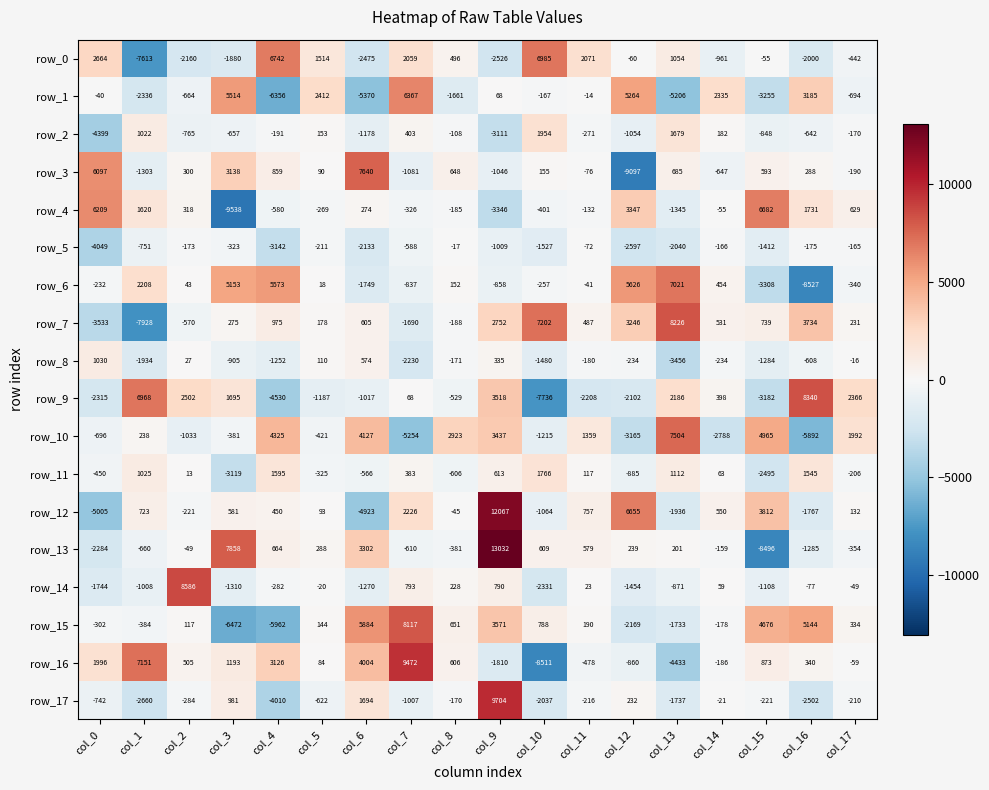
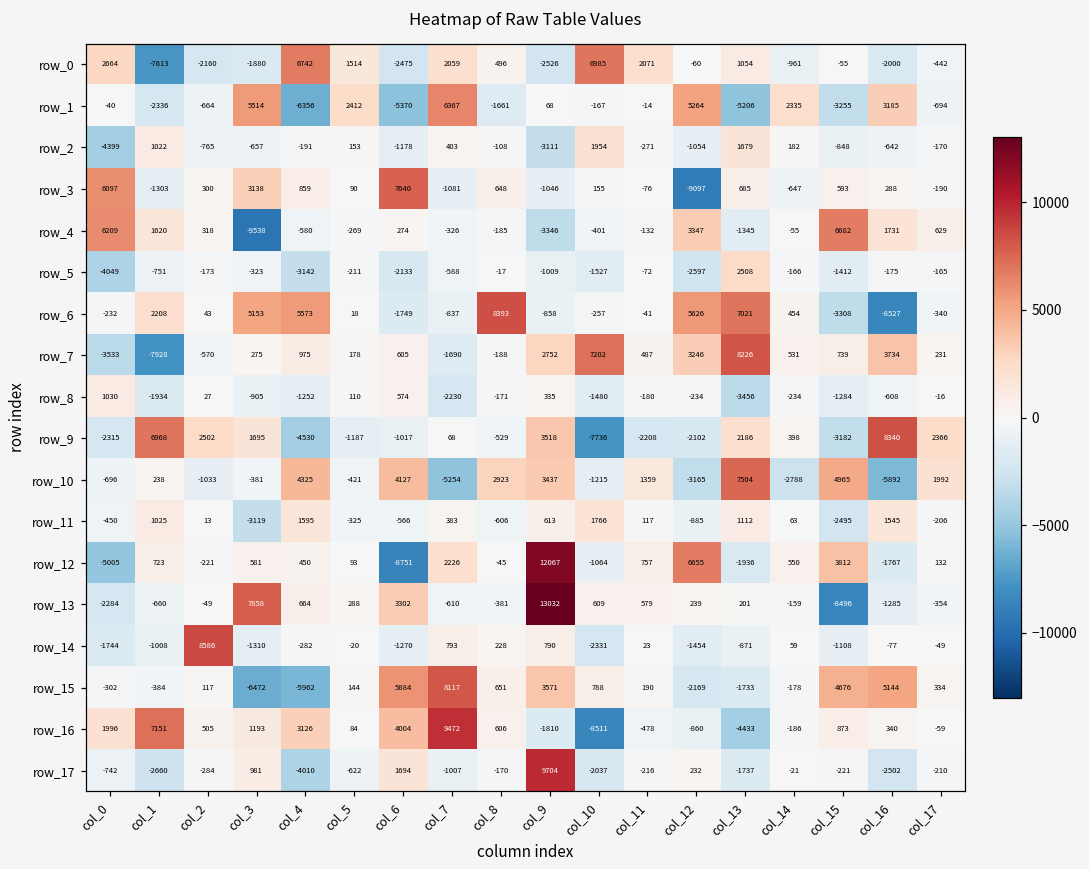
  {
    "row_5": {
      "col_0": -4049,
      "col_1": -751,
      "col_2": -173,
      "col_3": -323,
      "col_4": -3142,
      "col_5": -211,
      "col_6": -2133,
      "col_7": -588,
      "col_8": -17,
      "col_9": -1009,
      "col_10": -1527,
      "col_11": -72,
      "col_12": -2597,
-     "col_13": -2040,
+     "col_13": 2508,
      "col_14": -166,
      "col_15": -1412,
      "col_16": -175,
      "col_17": -165
    },
    "row_6": {
      "col_0": -232,
      "col_1": 2208,
      "col_2": 43,
      "col_3": 5153,
      "col_4": 5573,
      "col_5": 18,
      "col_6": -1749,
      "col_7": -837,
-     "col_8": 152,
+     "col_8": 8393,
      "col_9": -858,
      "col_10": -257,
      "col_11": -41,
      "col_12": 5626,
      "col_13": 7021,
      "col_14": 454,
      "col_15": -3308,
      "col_16": -8527,
      "col_17": -340
    },
    "row_12": {
      "col_0": -5005,
      "col_1": 723,
      "col_2": -221,
      "col_3": 581,
      "col_4": 450,
      "col_5": 93,
-     "col_6": -4923,
+     "col_6": -8751,
      "col_7": 2226,
      "col_8": -45,
      "col_9": 12067,
      "col_10": -1064,
      "col_11": 757,
      "col_12": 6655,
      "col_13": -1936,
      "col_14": 550,
      "col_15": 3812,
      "col_16": -1767,
      "col_17": 132
    }
  }
